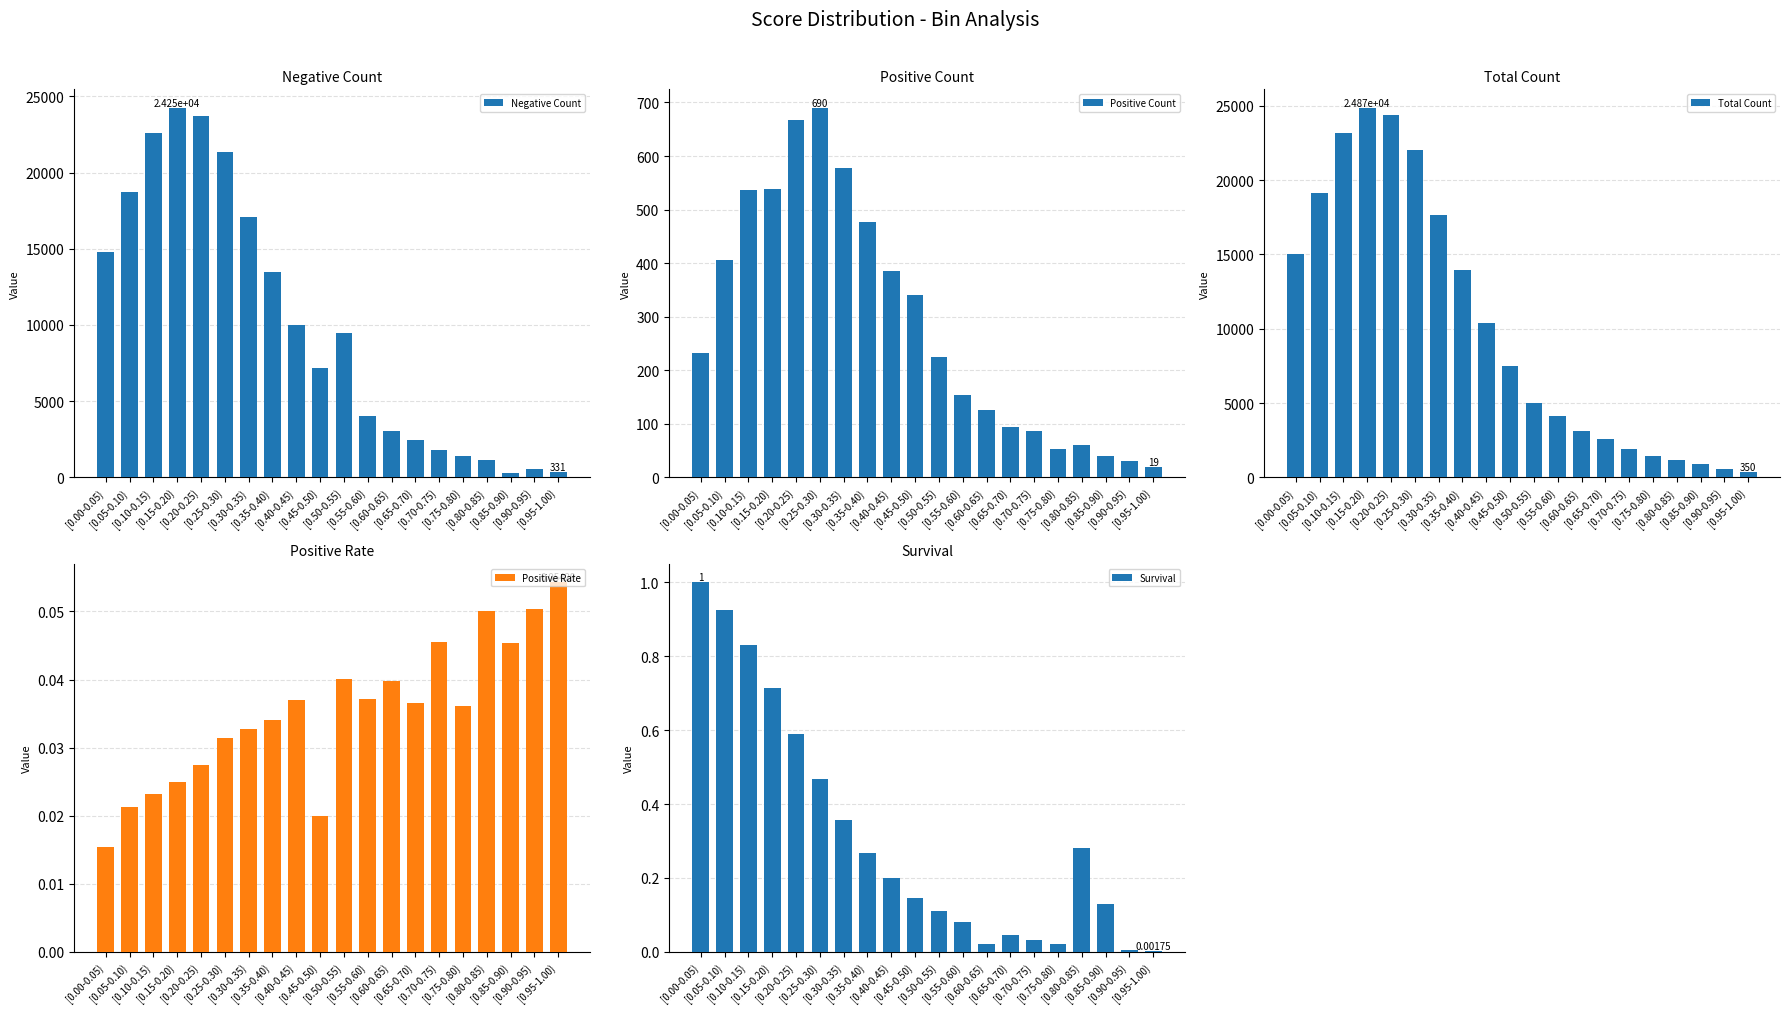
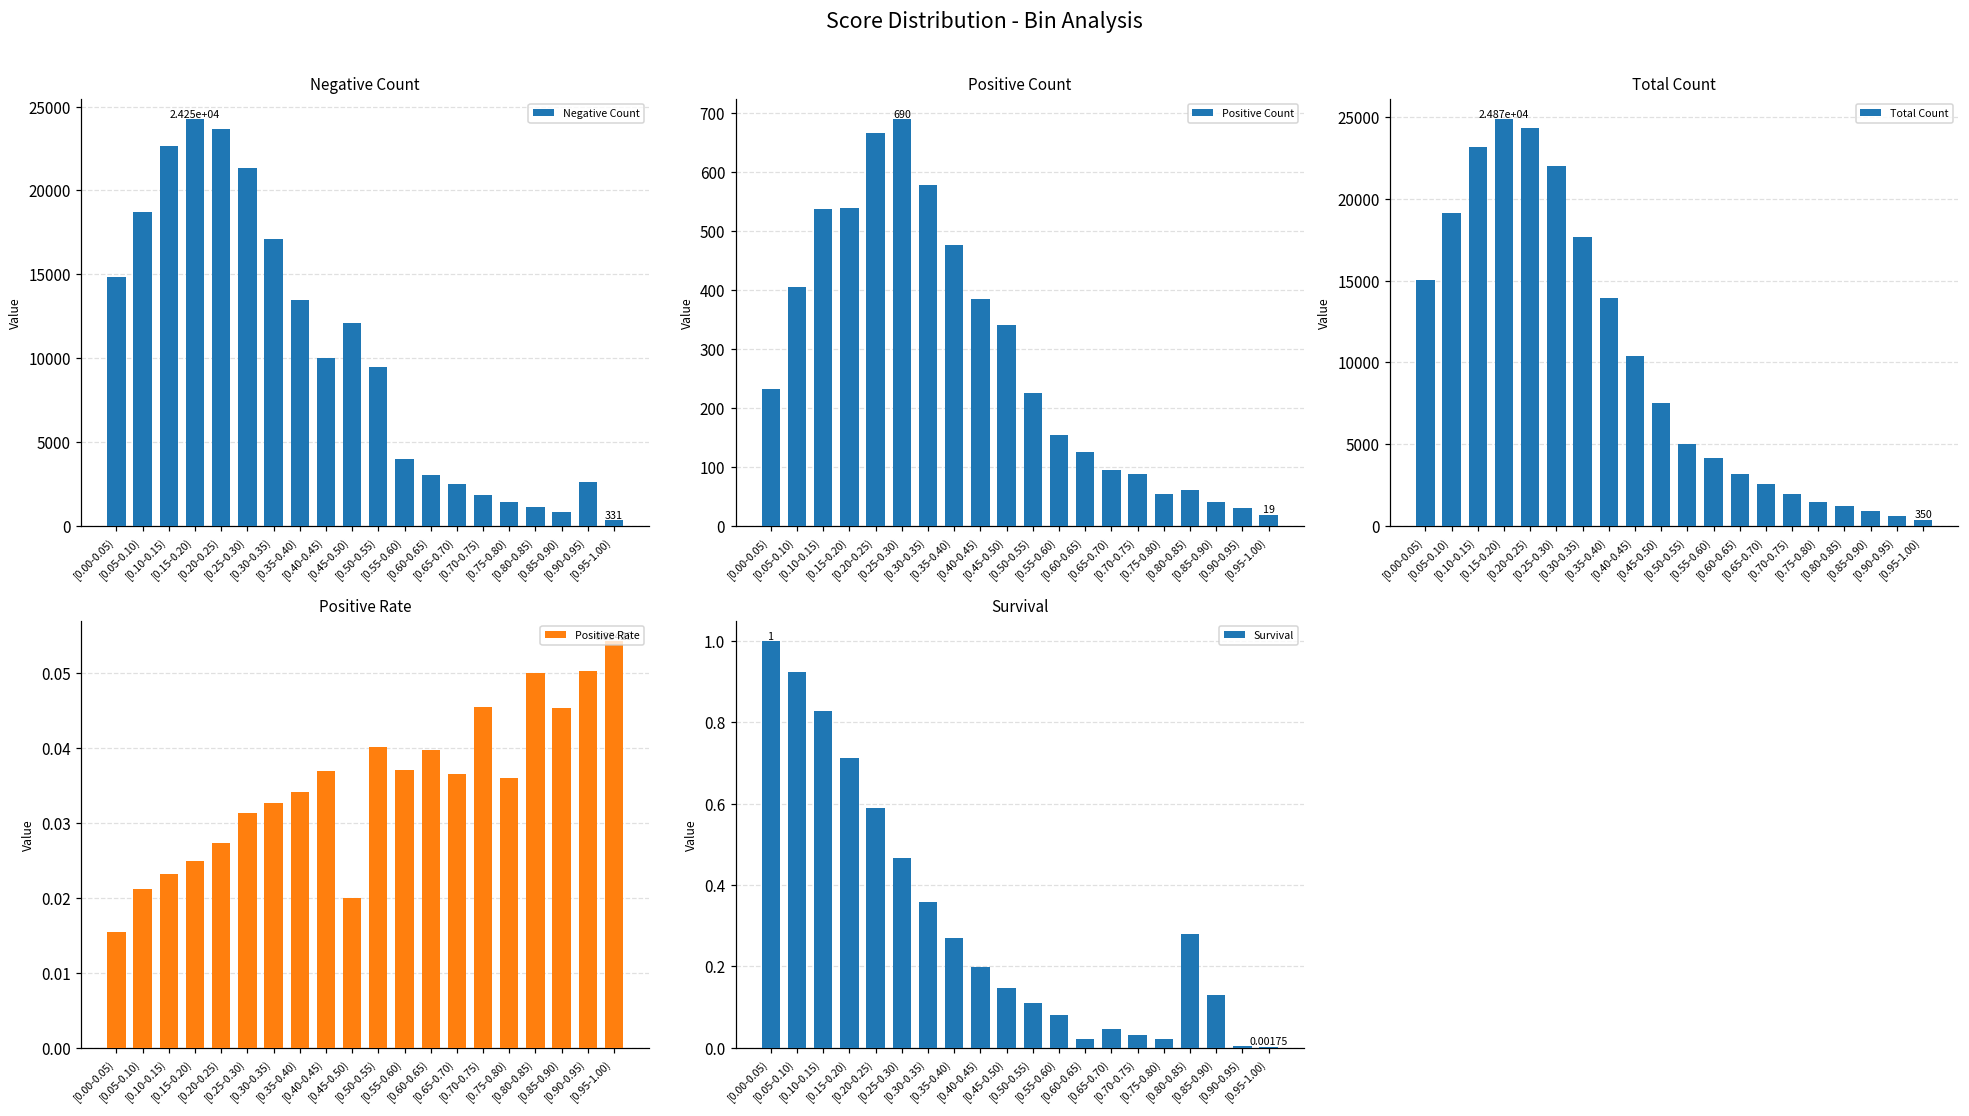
  {
    "Negative Count": {
      "[0.00-0.05)": "14800",
      "[0.05-0.10)": "18700",
      "[0.10-0.15)": "22600",
      "[0.20-0.25)": "23700",
      "[0.25-0.30)": "21300",
      "[0.30-0.35)": "17100",
      "[0.35-0.40)": "13500",
      "[0.40-0.45)": "10000",
-     "[0.45-0.50)": "7200",
+     "[0.45-0.50)": "12100",
      "[0.50-0.55)": "9500",
      "[0.55-0.60)": "4000",
      "[0.60-0.65)": "3000",
      "[0.65-0.70)": "2500",
      "[0.70-0.75)": "1800",
      "[0.75-0.80)": "1400",
      "[0.80-0.85)": "1100",
-     "[0.85-0.90)": "300",
-     "[0.90-0.95)": "600"
+     "[0.85-0.90)": "800",
+     "[0.90-0.95)": "2600"
    },
    "Positive Count": {
      "[0.25-0.30)": "690",
      "[0.95-1.00)": "19"
    },
    "Total Count": {
      "[0.15-0.20)": "2.487e+04",
      "[0.95-1.00)": "350"
    },
    "Positive Rate": {
      "[0.00-0.05)": "0.015",
      "[0.05-0.10)": "0.021",
      "[0.10-0.15)": "0.023",
      "[0.15-0.20)": "0.025",
      "[0.20-0.25)": "0.027",
      "[0.25-0.30)": "0.031",
      "[0.30-0.35)": "0.033",
      "[0.35-0.40)": "0.034",
      "[0.40-0.45)": "0.037",
      "[0.45-0.50)": "0.020",
      "[0.50-0.55)": "0.040",
      "[0.55-0.60)": "0.037",
      "[0.60-0.65)": "0.040",
      "[0.65-0.70)": "0.037",
      "[0.70-0.75)": "0.046",
      "[0.75-0.80)": "0.036",
      "[0.80-0.85)": "0.050",
      "[0.85-0.90)": "0.045",
      "[0.90-0.95)": "0.050"
    },
    "Survival": {
      "[0.00-0.05)": "1",
      "[0.95-1.00)": "0.00175"
    }
  }
